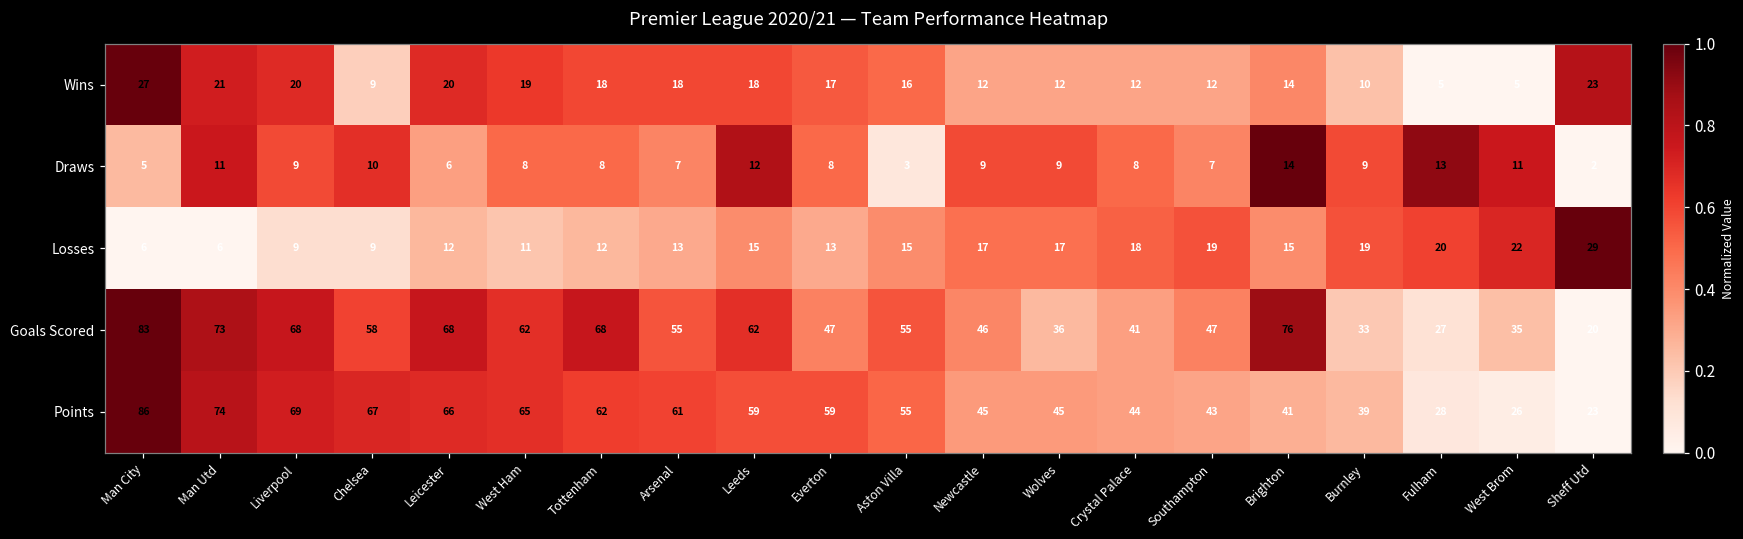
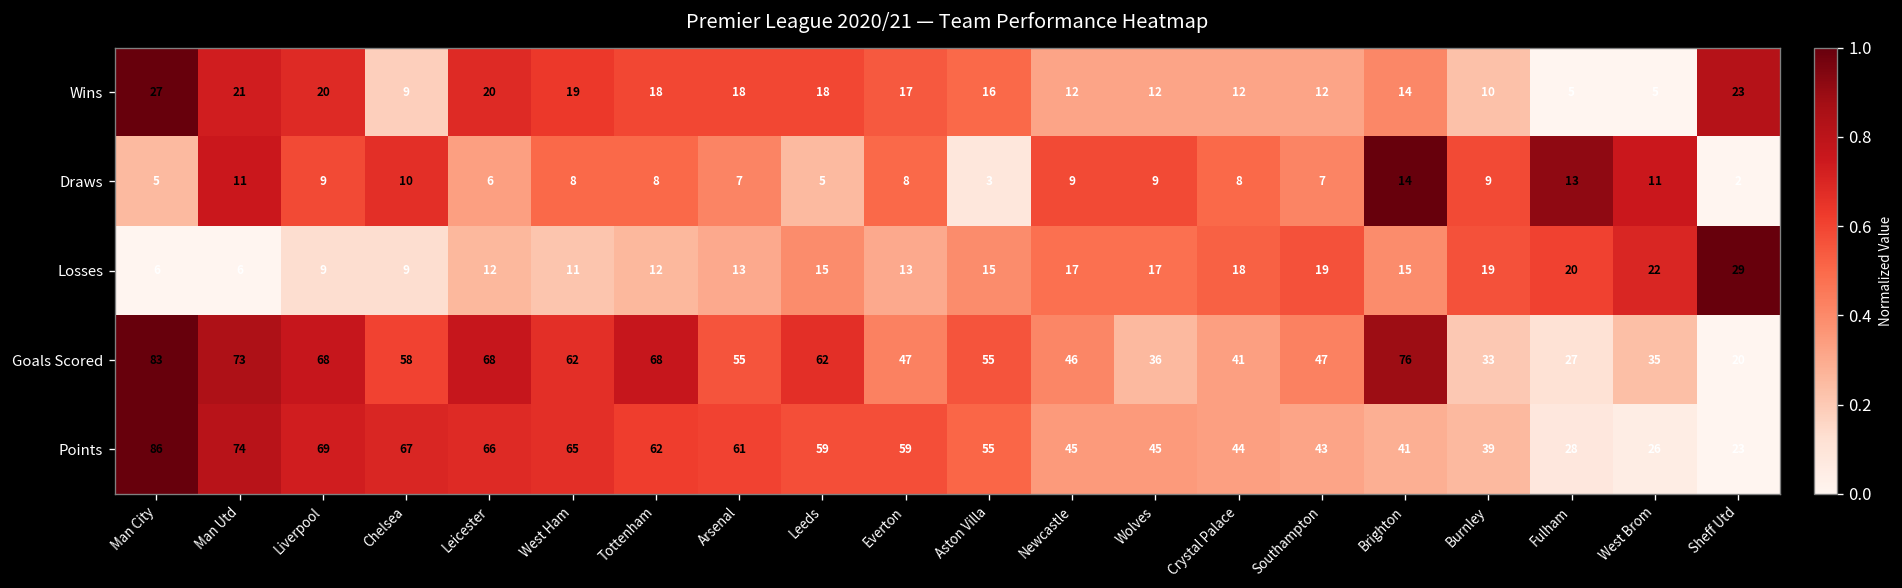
  {
    "Wins": {
      "Man City": 27,
      "Man Utd": 21,
      "Liverpool": 20,
      "Chelsea": 9,
      "Leicester": 20,
      "West Ham": 19,
      "Tottenham": 18,
      "Arsenal": 18,
      "Leeds": 18,
      "Everton": 17,
      "Aston Villa": 16,
      "Newcastle": 12,
      "Wolves": 12,
      "Crystal Palace": 12,
      "Southampton": 12,
      "Brighton": 14,
      "Burnley": 10,
      "Sheff Utd": 23
    },
    "Draws": {
      "Man City": 5,
      "Man Utd": 11,
      "Liverpool": 9,
      "Chelsea": 10,
      "Leicester": 6,
      "West Ham": 8,
      "Tottenham": 8,
      "Arsenal": 7,
-     "Leeds": 12,
+     "Leeds": 5,
      "Everton": 8,
      "Newcastle": 9,
      "Wolves": 9,
      "Crystal Palace": 8,
      "Southampton": 7,
      "Brighton": 14,
      "Burnley": 9,
      "Fulham": 13,
      "West Brom": 11
    },
    "Losses": {
      "Leicester": 12,
      "West Ham": 11,
      "Tottenham": 12,
      "Arsenal": 13,
      "Leeds": 15,
      "Everton": 13,
      "Aston Villa": 15,
      "Newcastle": 17,
      "Wolves": 17,
      "Crystal Palace": 18,
      "Southampton": 19,
      "Brighton": 15,
      "Burnley": 19,
      "Fulham": 20,
      "West Brom": 22,
      "Sheff Utd": 29
    },
    "Goals Scored": {
      "Man City": 83,
      "Man Utd": 73,
      "Liverpool": 68,
      "Chelsea": 58,
      "Leicester": 68,
      "West Ham": 62,
      "Tottenham": 68,
      "Arsenal": 55,
      "Leeds": 62,
      "Everton": 47,
      "Aston Villa": 55,
      "Newcastle": 46,
      "Wolves": 36,
      "Crystal Palace": 41,
      "Southampton": 47,
      "Brighton": 76,
      "Burnley": 33,
      "West Brom": 35
    },
    "Points": {
      "Man City": 86,
      "Man Utd": 74,
      "Liverpool": 69,
      "Chelsea": 67,
      "Leicester": 66,
      "West Ham": 65,
      "Tottenham": 62,
      "Arsenal": 61,
      "Leeds": 59,
      "Everton": 59,
      "Aston Villa": 55,
      "Newcastle": 45,
      "Wolves": 45,
      "Crystal Palace": 44,
      "Southampton": 43,
      "Brighton": 41,
      "Burnley": 39
    }
  }
